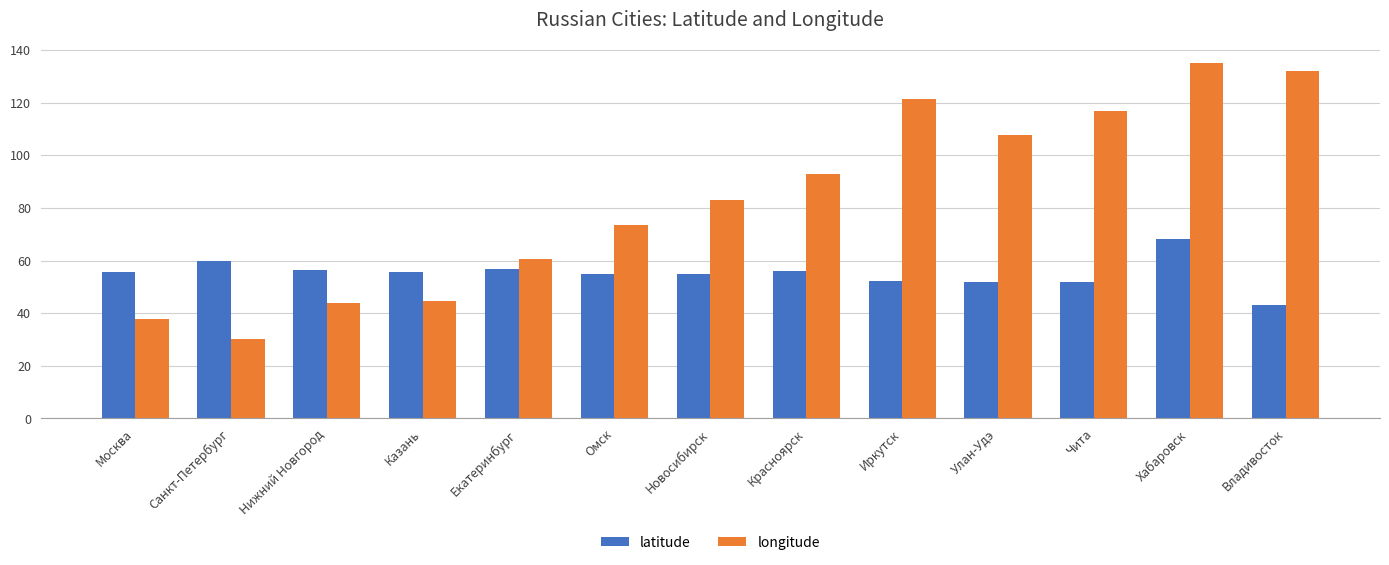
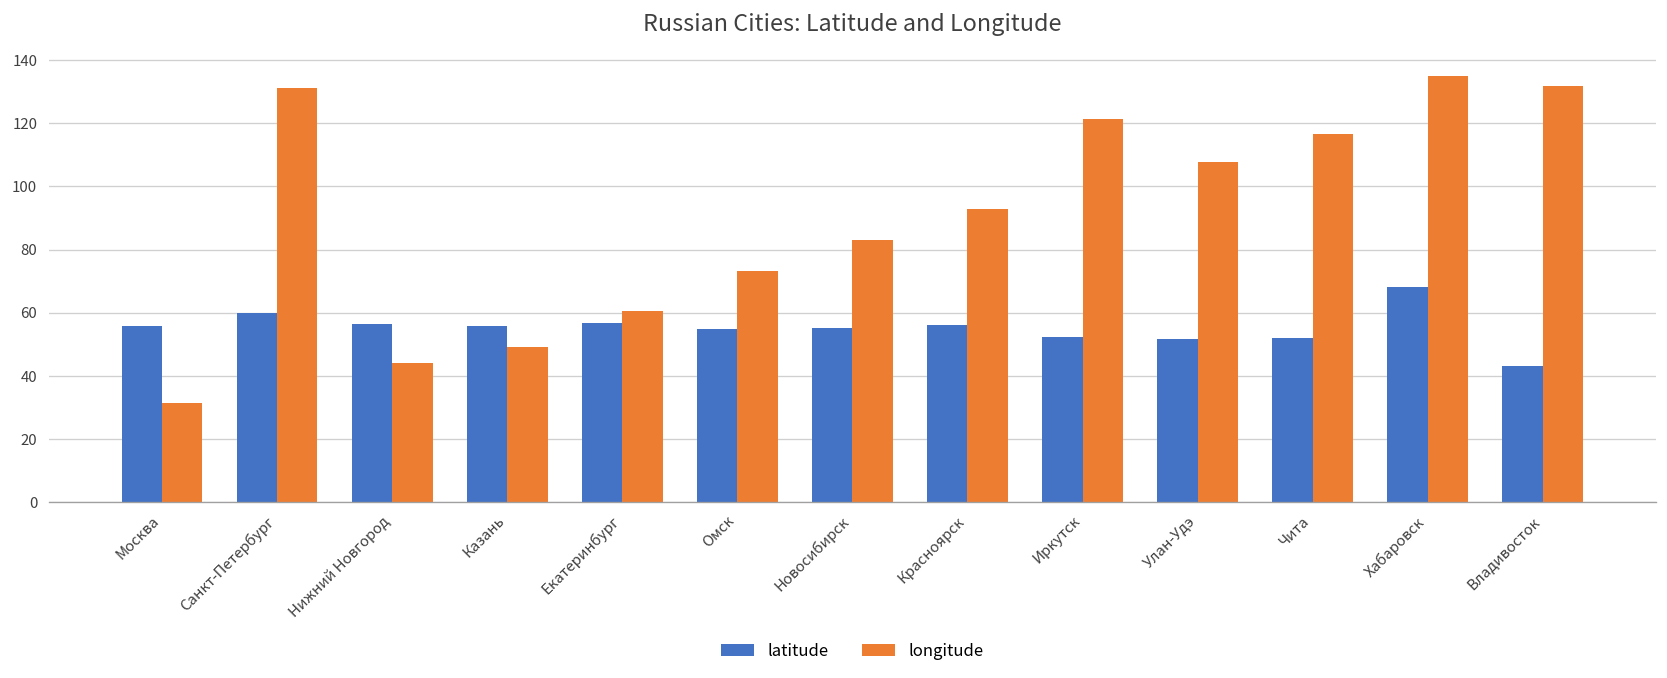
  {
    "latitude": {
      "Москва": 56,
      "Санкт-Петербург": 60,
      "Нижний Новгород": 56,
      "Казань": 56,
      "Екатеринбург": 57,
      "Омск": 55,
      "Новосибирск": 55,
      "Красноярск": 56,
      "Иркутск": 52,
      "Улан-Удэ": 52,
      "Чита": 52,
      "Хабаровск": 68,
      "Владивосток": 43
    },
    "longitude": {
-     "Москва": 38,
-     "Санкт-Петербург": 30,
+     "Москва": 31,
+     "Санкт-Петербург": 131,
      "Нижний Новгород": 44,
-     "Казань": 45,
+     "Казань": 49,
      "Екатеринбург": 61,
      "Омск": 73,
      "Новосибирск": 83,
      "Красноярск": 93,
      "Иркутск": 121,
      "Улан-Удэ": 108,
      "Чита": 117,
      "Хабаровск": 135,
      "Владивосток": 132
    }
  }
